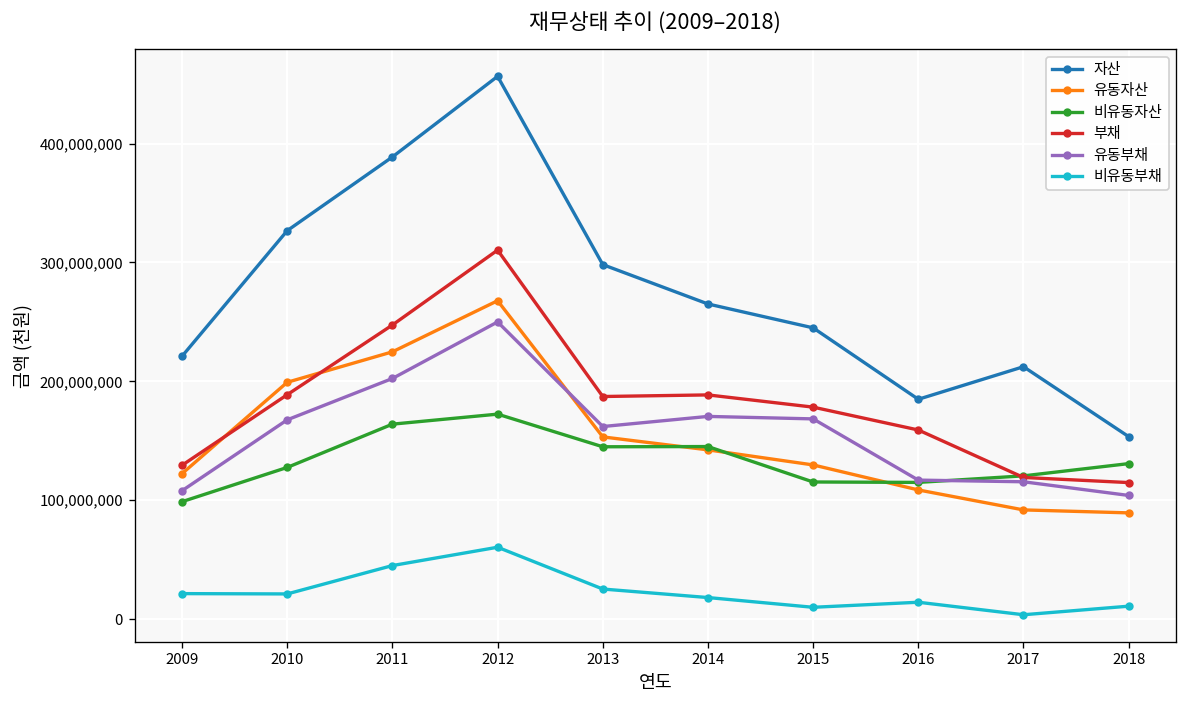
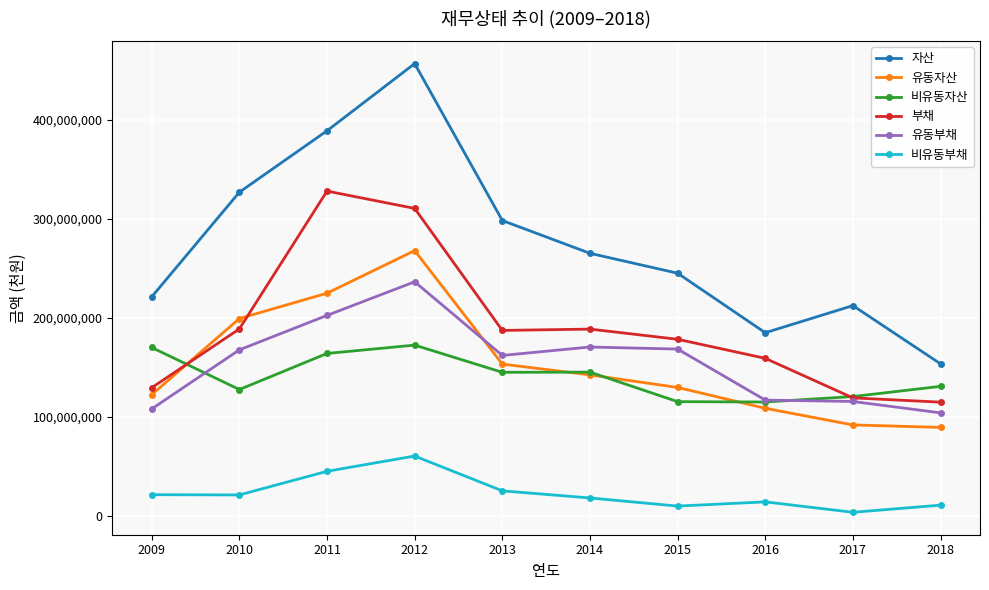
  {
    "자산": {
      "2009": "220,000,000",
      "2010": "330,000,000",
      "2011": "390,000,000",
      "2012": "460,000,000",
      "2013": "300,000,000",
      "2014": "270,000,000",
      "2015": "240,000,000",
      "2016": "180,000,000",
      "2017": "210,000,000",
      "2018": "150,000,000"
    },
    "유동자산": {
      "2009": "120,000,000",
      "2010": "200,000,000",
      "2011": "220,000,000",
      "2012": "270,000,000",
      "2013": "150,000,000",
      "2014": "140,000,000",
      "2015": "130,000,000",
      "2016": "110,000,000",
      "2017": "90,000,000",
      "2018": "90,000,000"
    },
    "비유동자산": {
-     "2009": "100,000,000",
+     "2009": "170,000,000",
      "2010": "130,000,000",
      "2011": "160,000,000",
      "2012": "170,000,000",
      "2013": "140,000,000",
      "2014": "150,000,000",
      "2015": "120,000,000",
      "2018": "130,000,000"
    },
    "부채": {
      "2009": "130,000,000",
      "2010": "190,000,000",
-     "2011": "250,000,000",
+     "2011": "330,000,000",
      "2012": "310,000,000",
      "2013": "190,000,000",
      "2014": "190,000,000",
      "2015": "180,000,000",
      "2016": "160,000,000",
      "2018": "110,000,000"
    },
    "유동부채": {
      "2009": "110,000,000",
      "2010": "170,000,000",
      "2011": "200,000,000",
-     "2012": "250,000,000",
+     "2012": "240,000,000",
      "2013": "160,000,000",
      "2014": "170,000,000",
      "2015": "170,000,000",
      "2017": "120,000,000",
      "2018": "100,000,000"
    },
    "비유동부채": {
      "2009": "20,000,000",
      "2010": "20,000,000",
      "2011": "50,000,000",
      "2012": "60,000,000",
      "2013": "30,000,000",
      "2014": "20,000,000",
      "2015": "10,000,000",
      "2016": "10,000,000",
      "2017": "0",
      "2018": "10,000,000"
    }
  }
